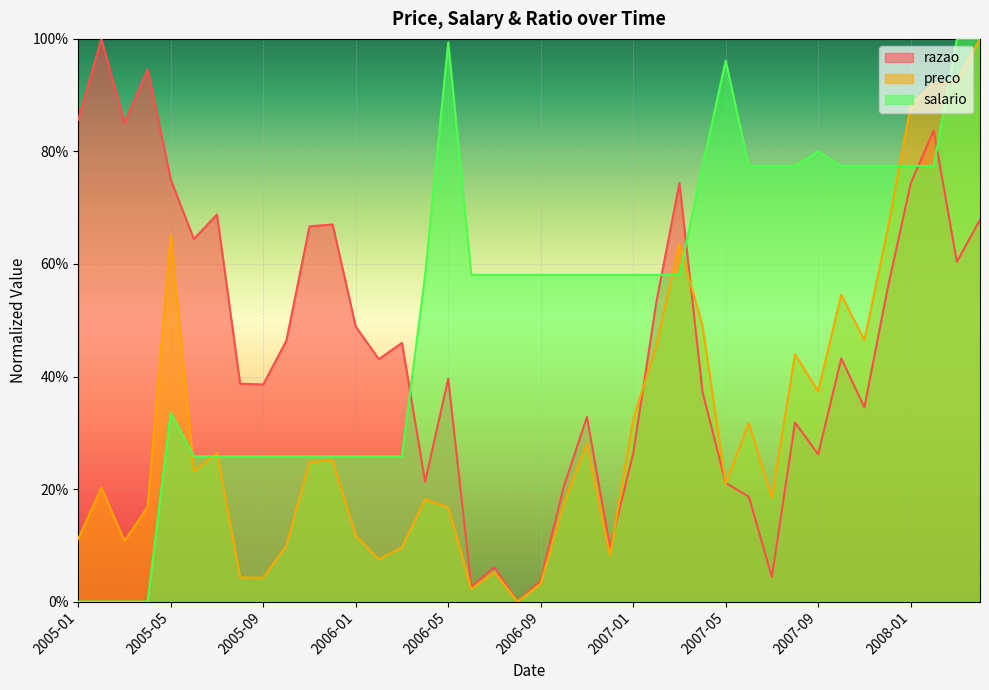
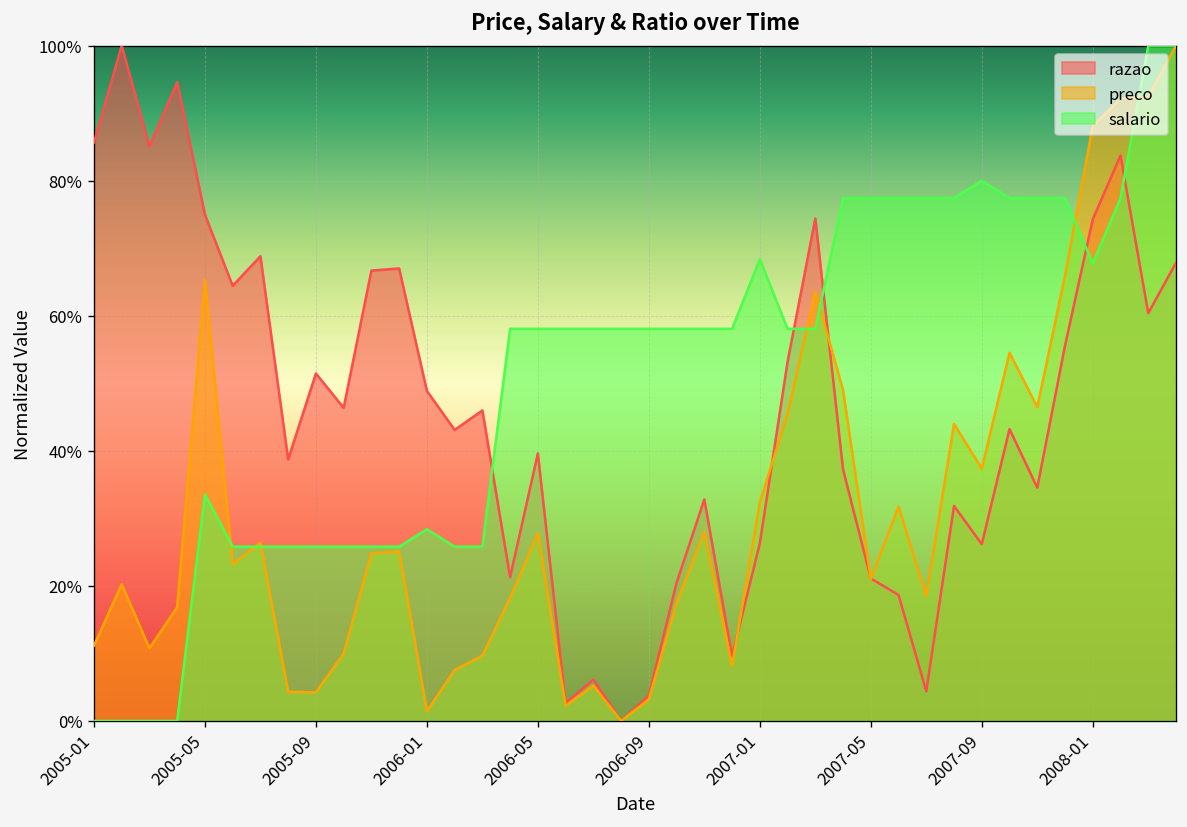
  {
    "razao": {
      "2005-01": "86%",
      "2005-05": "75%",
-     "2005-09": "39%",
+     "2005-09": "51%",
      "2006-01": "49%",
      "2006-05": "40%",
      "2006-09": "4%",
      "2007-01": "26%",
      "2007-09": "26%",
      "2008-01": "74%"
    },
    "preco": {
      "2005-01": "11%",
      "2005-05": "65%",
      "2005-09": "4%",
-     "2006-01": "12%",
-     "2006-05": "17%",
+     "2006-01": "1%",
+     "2006-05": "28%",
      "2006-09": "3%",
      "2007-01": "32%",
      "2007-09": "37%"
    },
    "salario": {
      "2005-01": "0%",
      "2005-05": "34%",
      "2005-09": "26%",
-     "2006-01": "26%",
-     "2006-05": "99%",
+     "2006-01": "28%",
+     "2006-05": "58%",
      "2006-09": "58%",
-     "2007-01": "58%",
-     "2007-05": "96%",
+     "2007-01": "68%",
+     "2007-05": "77%",
      "2007-09": "80%",
-     "2008-01": "77%"
+     "2008-01": "68%"
    }
  }
